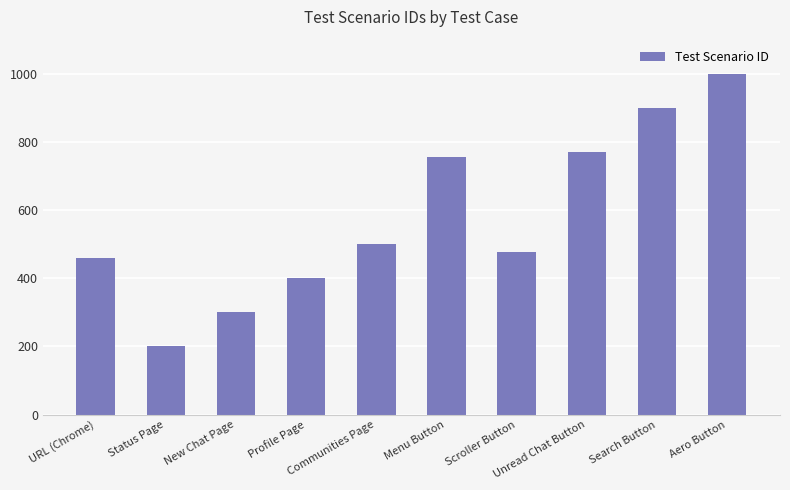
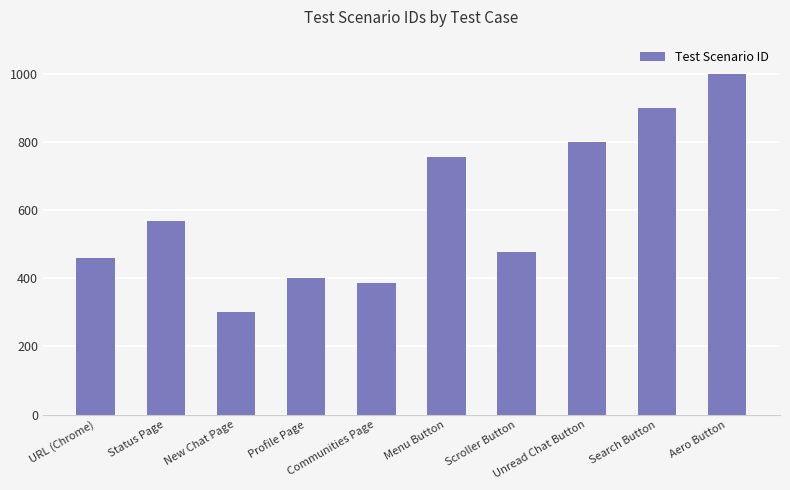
  {
    "URL (Chrome)": 460,
-   "Status Page": 200,
+   "Status Page": 570,
    "New Chat Page": 300,
    "Profile Page": 400,
-   "Communities Page": 500,
+   "Communities Page": 390,
    "Menu Button": 760,
    "Scroller Button": 480,
-   "Unread Chat Button": 770,
+   "Unread Chat Button": 800,
    "Search Button": 900,
    "Aero Button": 1000
  }
